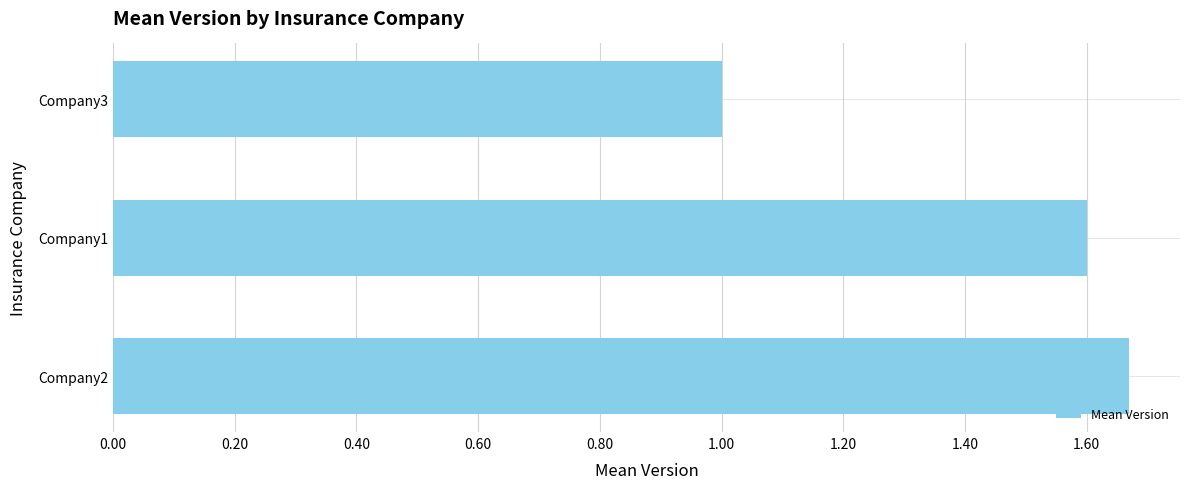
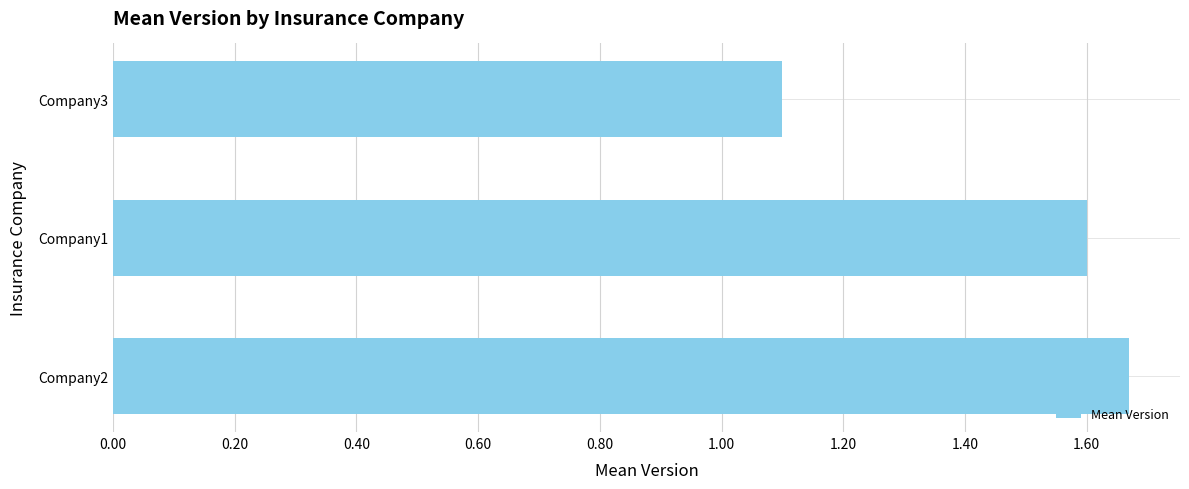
  {
-   "Company3": 1.0,
+   "Company3": 1.1,
    "Company1": 1.6,
    "Company2": 1.67
  }
